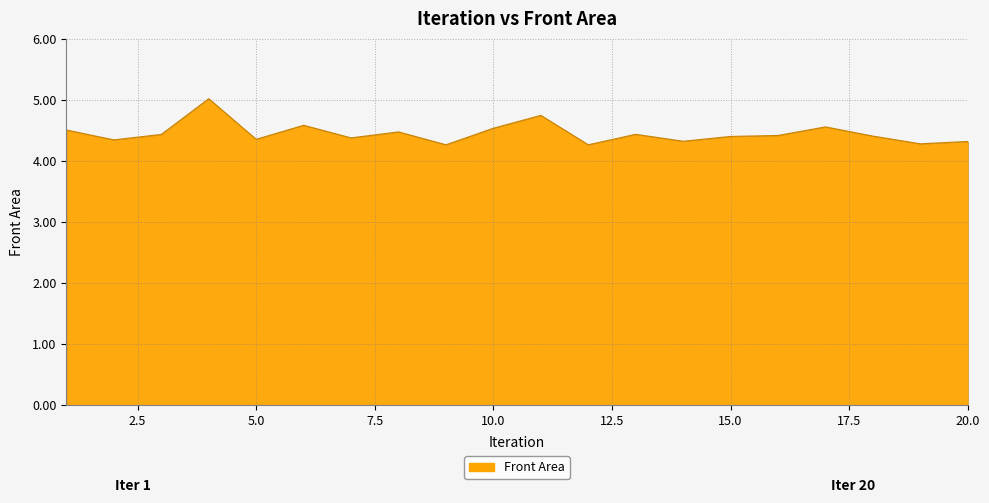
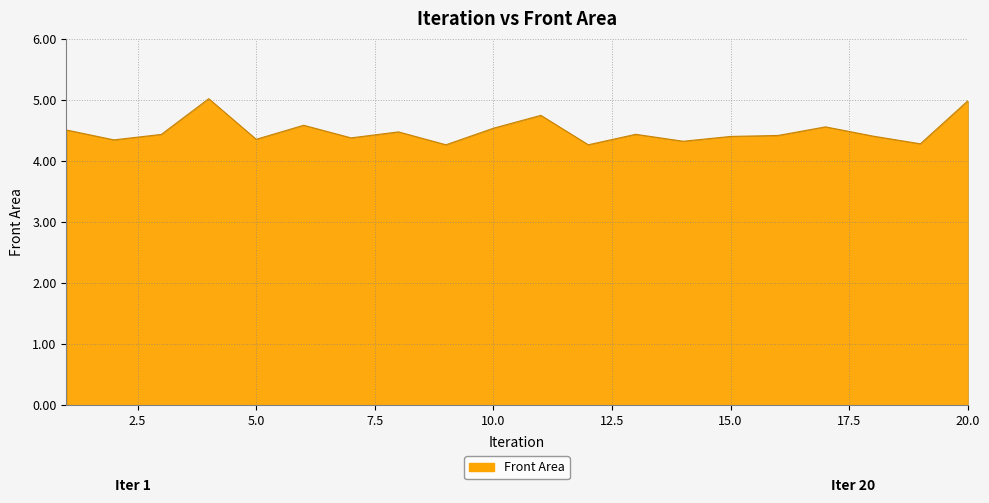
  {
    "5.0": 4.4,
    "10.0": 4.5,
    "15.0": 4.4,
-   "20.0": 4.3
+   "20.0": 5.0
  }
